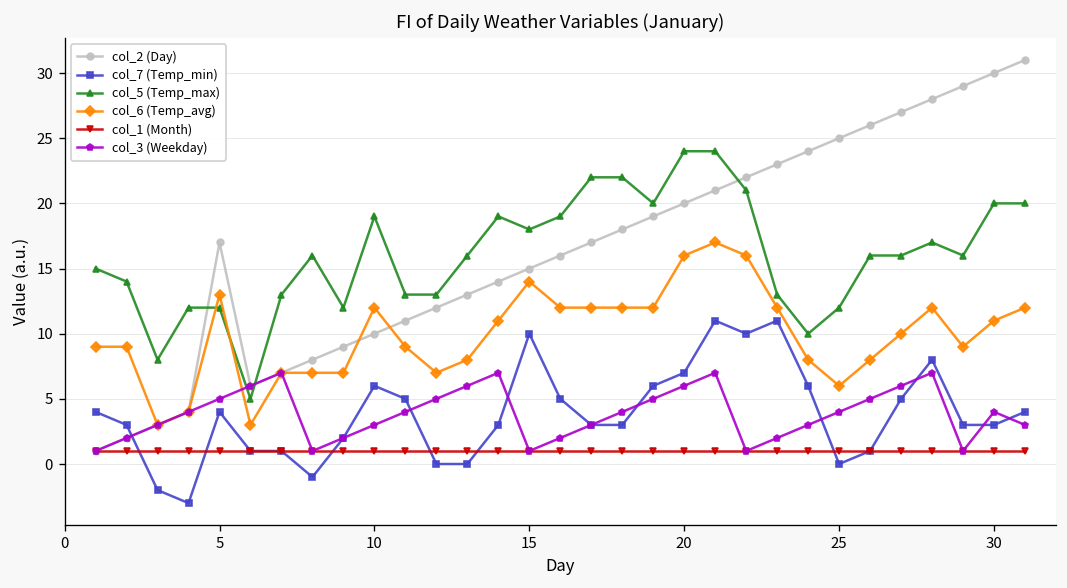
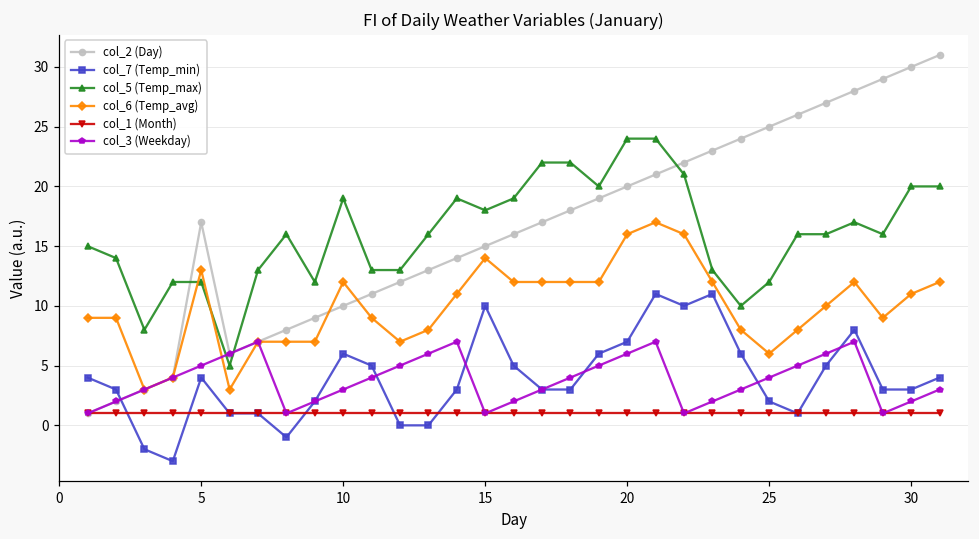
  {
    "col_2 (Day)": {
      "5": 17,
      "10": 10,
      "15": 15,
      "20": 20,
      "25": 25,
      "30": 30
    },
    "col_7 (Temp_min)": {
      "5": 4,
      "10": 6,
      "15": 10,
      "20": 7,
-     "25": 0,
+     "25": 2,
      "30": 3
    },
    "col_5 (Temp_max)": {
      "5": 12,
      "10": 19,
      "15": 18,
      "20": 24,
      "25": 12,
      "30": 20
    },
    "col_6 (Temp_avg)": {
      "5": 13,
      "10": 12,
      "15": 14,
      "20": 16,
      "25": 6,
      "30": 11
    },
    "col_1 (Month)": {
      "5": 1,
      "10": 1,
      "20": 1,
      "25": 1,
      "30": 1
    },
    "col_3 (Weekday)": {
      "5": 5,
      "10": 3,
      "20": 6,
      "25": 4,
-     "30": 4
+     "30": 2
    }
  }
